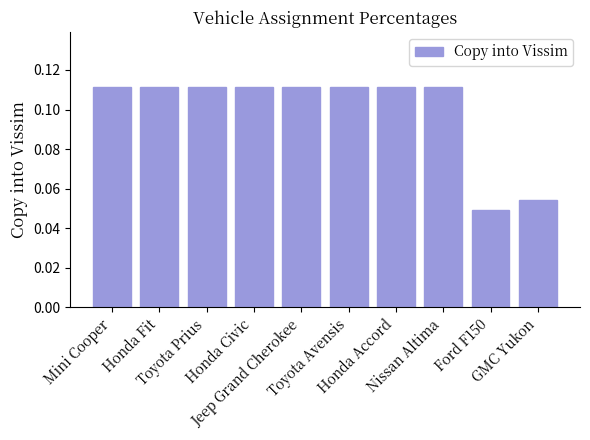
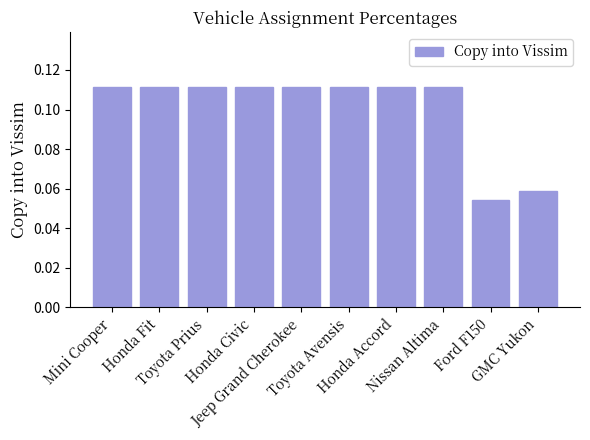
  {
    "Mini Cooper": 0.111,
    "Honda Fit": 0.111,
    "Toyota Prius": 0.111,
    "Honda Civic": 0.111,
    "Jeep Grand Cherokee": 0.111,
    "Toyota Avensis": 0.111,
    "Honda Accord": 0.111,
    "Nissan Altima": 0.111,
-   "Ford F150": 0.049,
-   "GMC Yukon": 0.054
+   "Ford F150": 0.054,
+   "GMC Yukon": 0.059
  }
